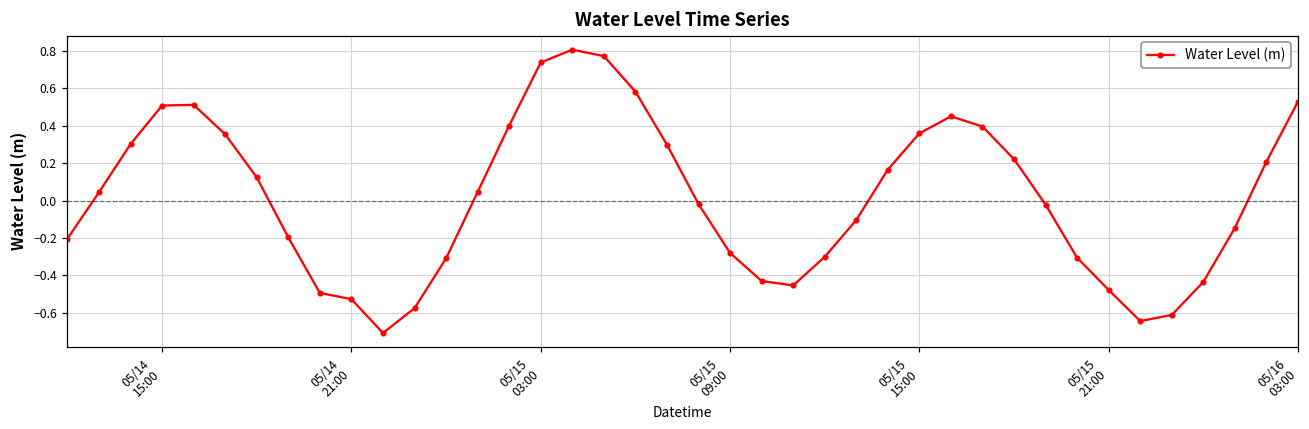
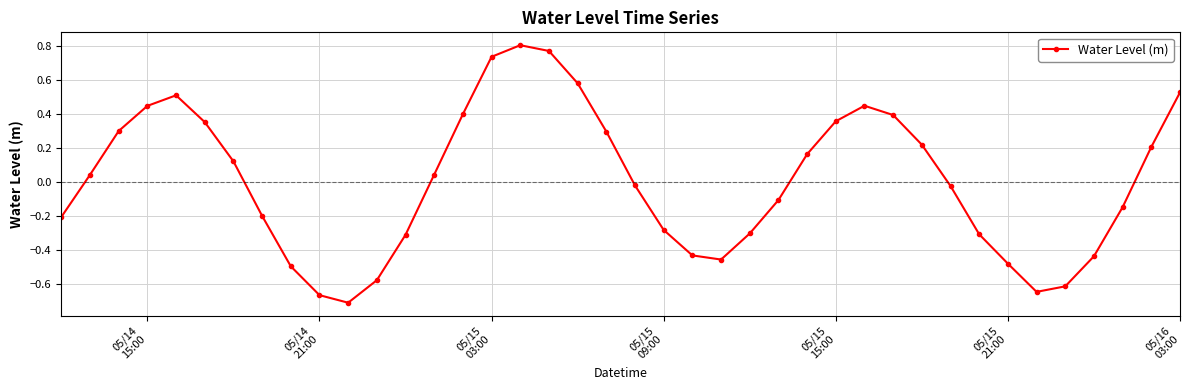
  {
-   "05/14 15:00": 0.51,
-   "05/14 21:00": -0.53,
+   "05/14 15:00": 0.45,
+   "05/14 21:00": -0.66,
    "05/15 03:00": 0.74,
    "05/15 09:00": -0.28,
    "05/15 15:00": 0.36,
    "05/15 21:00": -0.48,
    "05/16 03:00": 0.53
  }
